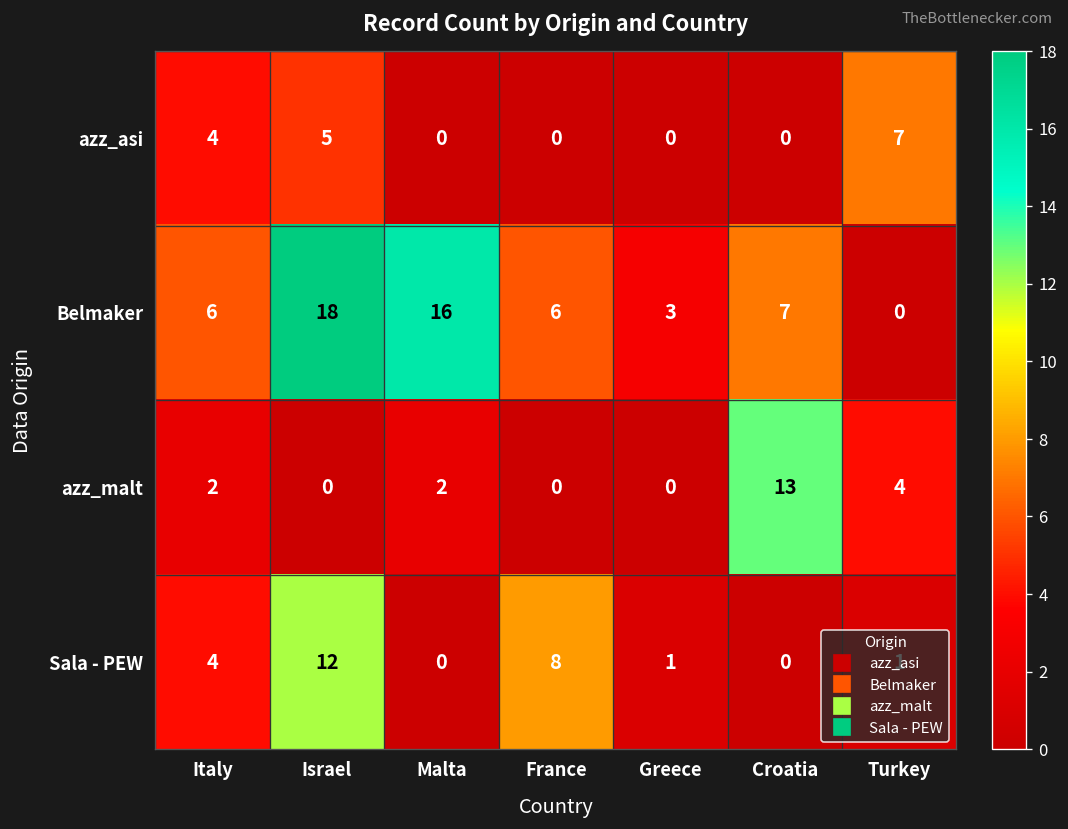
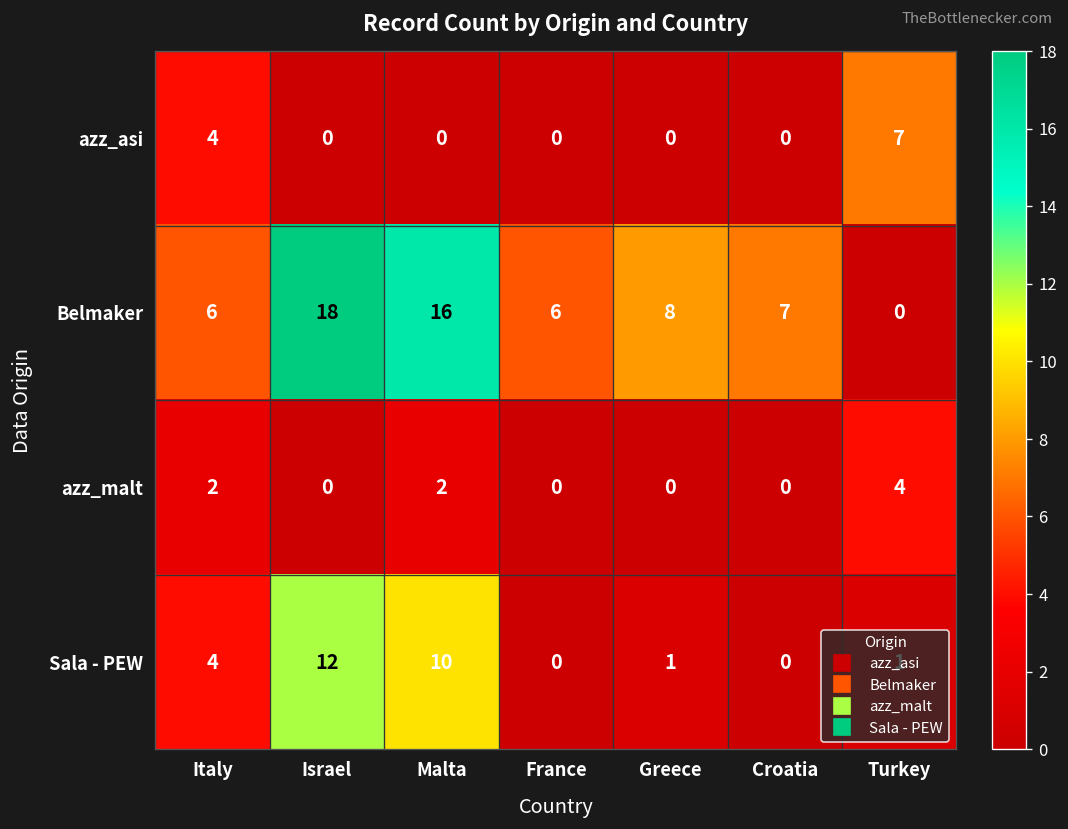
  {
    "azz_asi": {
      "Italy": 4,
-     "Israel": 5,
+     "Israel": 0,
      "Malta": 0,
      "France": 0,
      "Greece": 0,
      "Croatia": 0,
      "Turkey": 7
    },
    "Belmaker": {
      "Italy": 6,
      "Israel": 18,
      "Malta": 16,
      "France": 6,
-     "Greece": 3,
+     "Greece": 8,
      "Croatia": 7,
      "Turkey": 0
    },
    "azz_malt": {
      "Italy": 2,
      "Israel": 0,
      "Malta": 2,
      "France": 0,
      "Greece": 0,
-     "Croatia": 13,
+     "Croatia": 0,
      "Turkey": 4
    },
    "Sala - PEW": {
      "Italy": 4,
      "Israel": 12,
-     "Malta": 0,
-     "France": 8,
+     "Malta": 10,
+     "France": 0,
      "Greece": 1,
      "Croatia": 0
    }
  }
